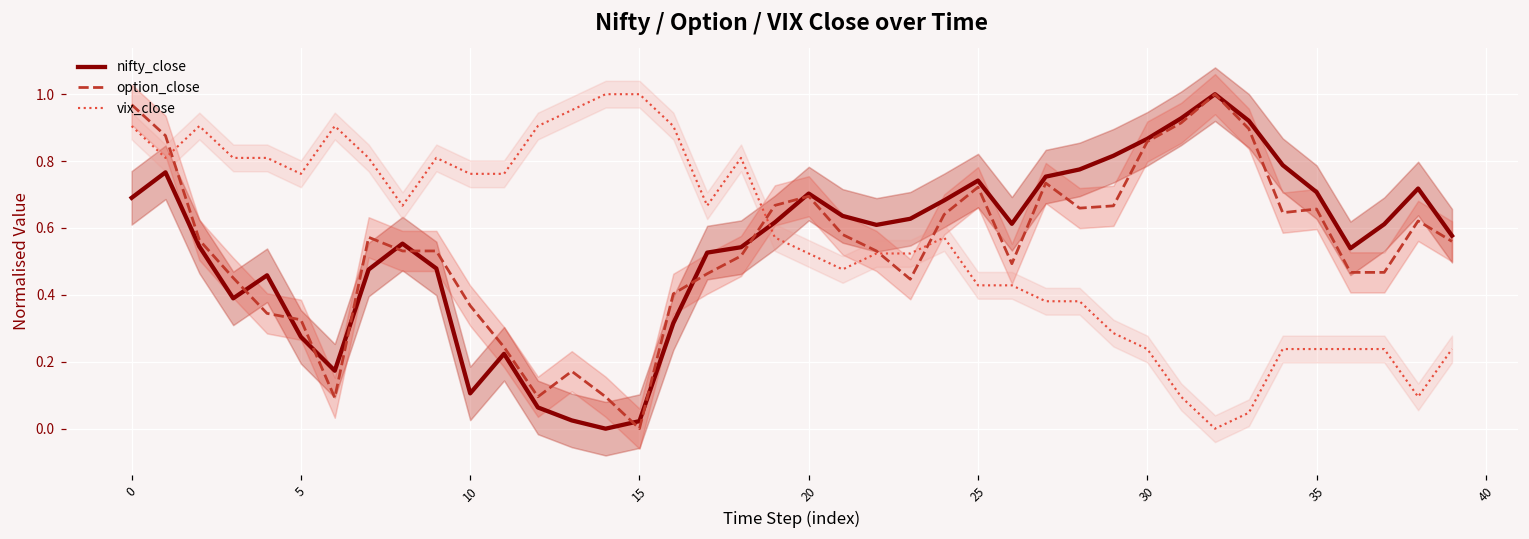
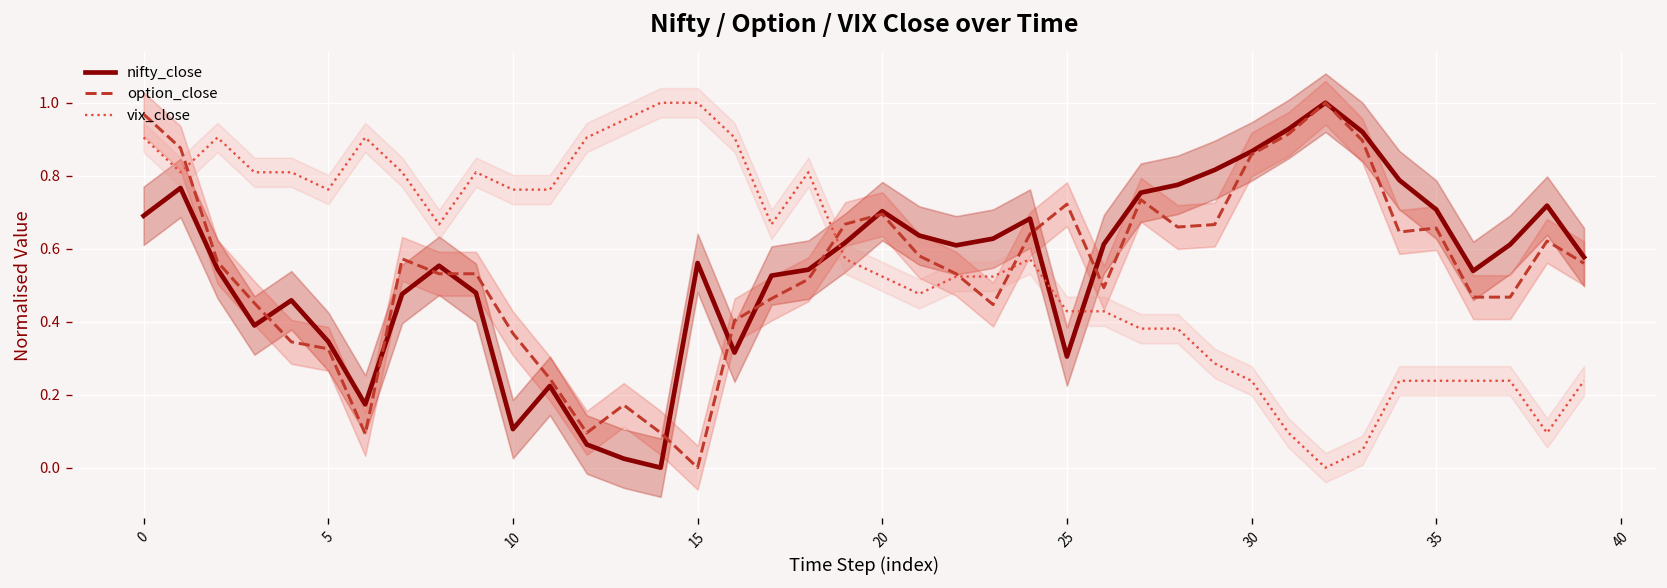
  {
    "nifty_close": {
      "0": 0.69,
-     "5": 0.27,
+     "5": 0.35,
      "10": 0.11,
-     "15": 0.02,
-     "25": 0.74,
+     "15": 0.56,
+     "25": 0.30,
      "35": 0.71
    }
  }
